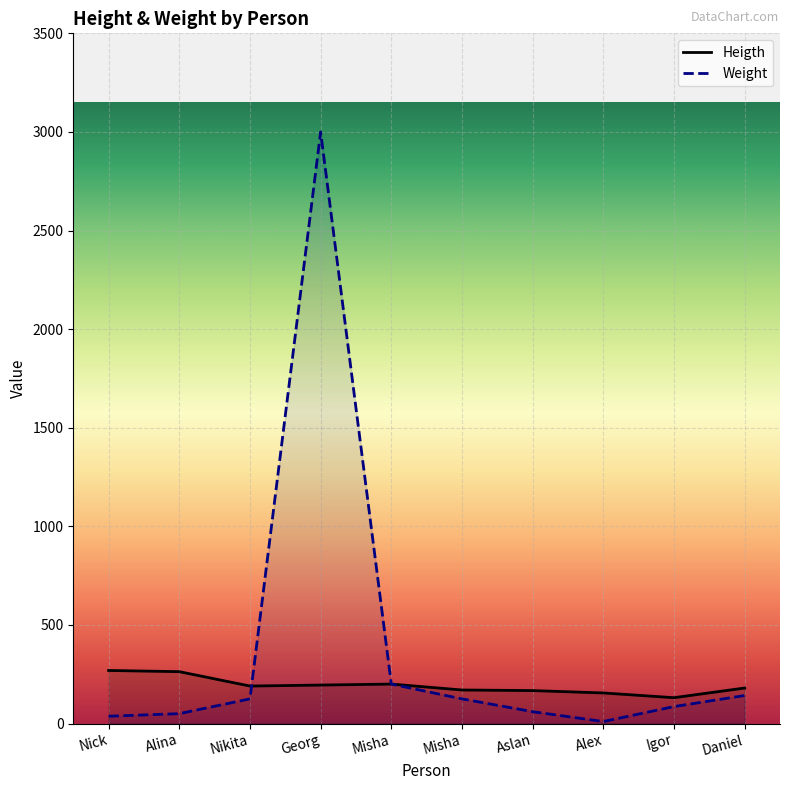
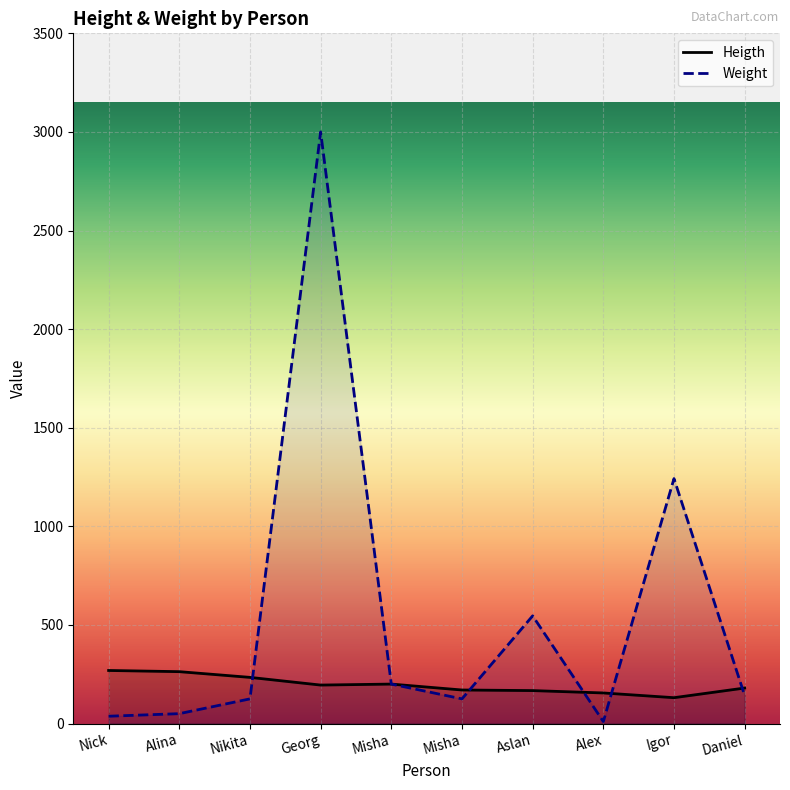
  {
    "Heigth": {
      "Nick": 270,
      "Alina": 260,
-     "Nikita": 190,
+     "Nikita": 230,
      "Georg": 200,
      "Aslan": 170,
      "Alex": 160,
      "Igor": 130,
      "Daniel": 180
    },
    "Weight": {
      "Nick": 40,
      "Alina": 50,
      "Nikita": 130,
      "Georg": 3000,
-     "Aslan": 60,
+     "Aslan": 550,
      "Alex": 10,
-     "Igor": 90,
+     "Igor": 1240,
      "Daniel": 140
    }
  }
